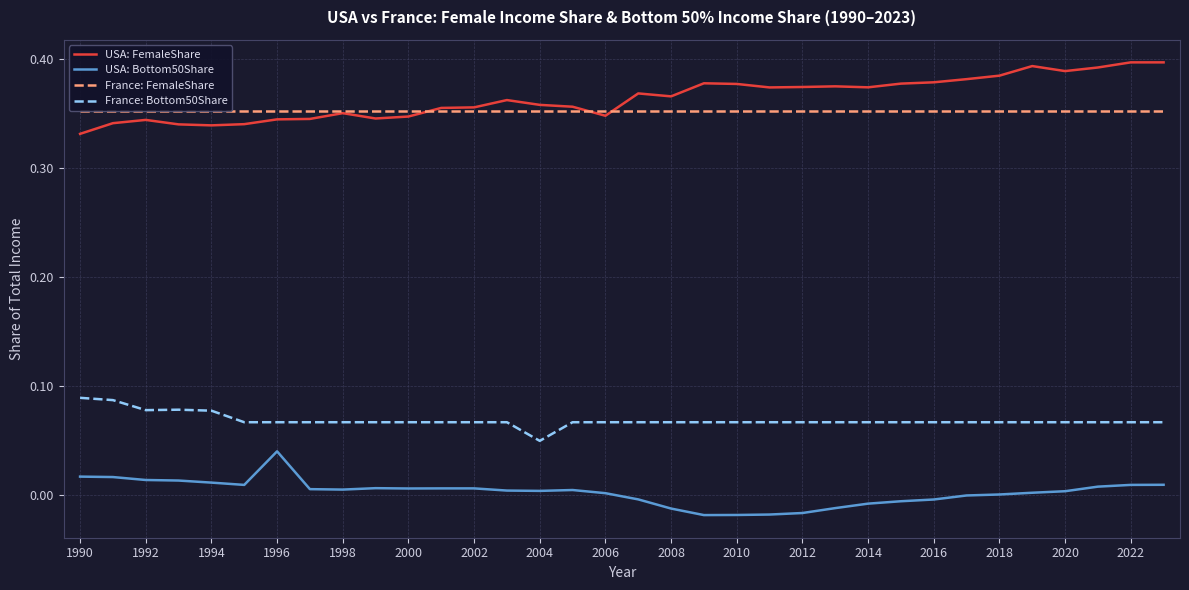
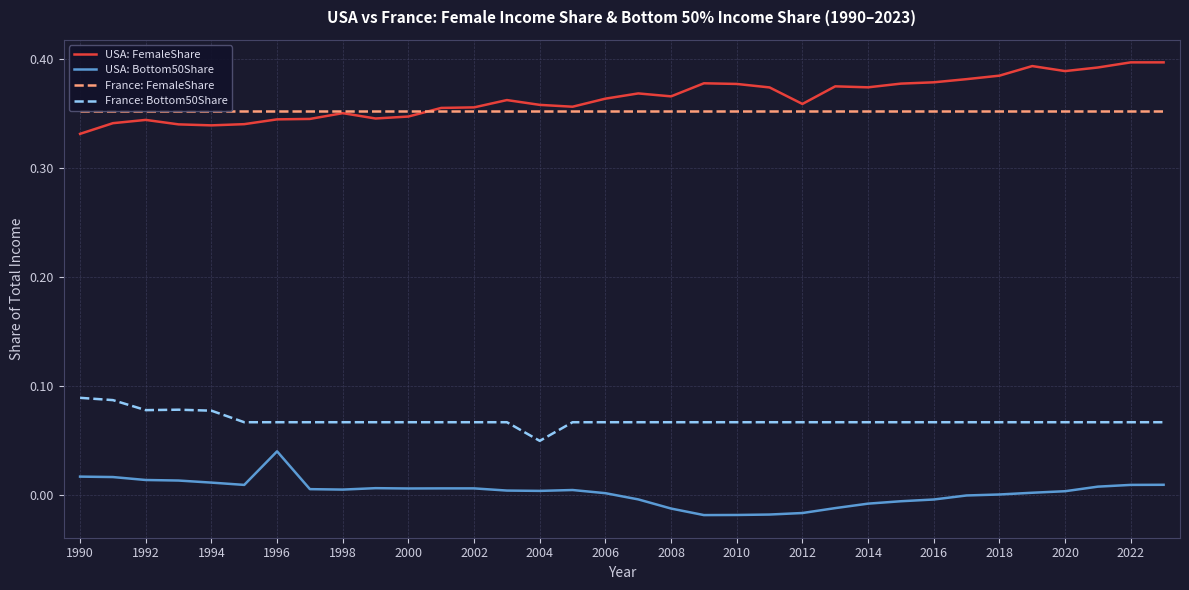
  {
    "USA: FemaleShare": {
      "1990": 0.331,
      "1992": 0.344,
      "1994": 0.339,
      "1996": 0.345,
      "2000": 0.347,
      "2002": 0.356,
      "2004": 0.358,
-     "2006": 0.348,
+     "2006": 0.364,
      "2008": 0.366,
      "2010": 0.377,
-     "2012": 0.375,
+     "2012": 0.359,
      "2014": 0.374,
      "2016": 0.379,
      "2018": 0.385,
      "2020": 0.389,
      "2022": 0.397
    },
    "USA: Bottom50Share": {
      "1990": 0.017,
      "1992": 0.014,
      "1994": 0.012,
      "1996": 0.040,
      "1998": 0.005,
      "2000": 0.006,
      "2002": 0.006,
      "2004": 0.004,
      "2006": 0.002,
      "2008": -0.012,
      "2010": -0.018,
      "2012": -0.016,
      "2014": -0.008,
      "2016": -0.004,
      "2018": 0.001,
      "2020": 0.004,
      "2022": 0.009
    },
    "France: FemaleShare": {
      "1990": 0.352,
      "1992": 0.352,
      "1994": 0.352,
      "1996": 0.352,
      "2000": 0.352,
      "2002": 0.352,
      "2004": 0.352,
      "2006": 0.352,
      "2008": 0.352,
      "2010": 0.352,
      "2012": 0.352,
      "2014": 0.352,
      "2016": 0.352,
      "2018": 0.352,
      "2020": 0.352,
      "2022": 0.352
    },
    "France: Bottom50Share": {
      "1990": 0.089,
      "1992": 0.078,
      "1994": 0.078,
      "1996": 0.067,
      "1998": 0.067,
      "2000": 0.067,
      "2002": 0.067,
      "2004": 0.050,
      "2006": 0.067,
      "2008": 0.067,
      "2010": 0.067,
      "2012": 0.067,
      "2014": 0.067,
      "2016": 0.067,
      "2018": 0.067,
      "2020": 0.067,
      "2022": 0.067
    }
  }
